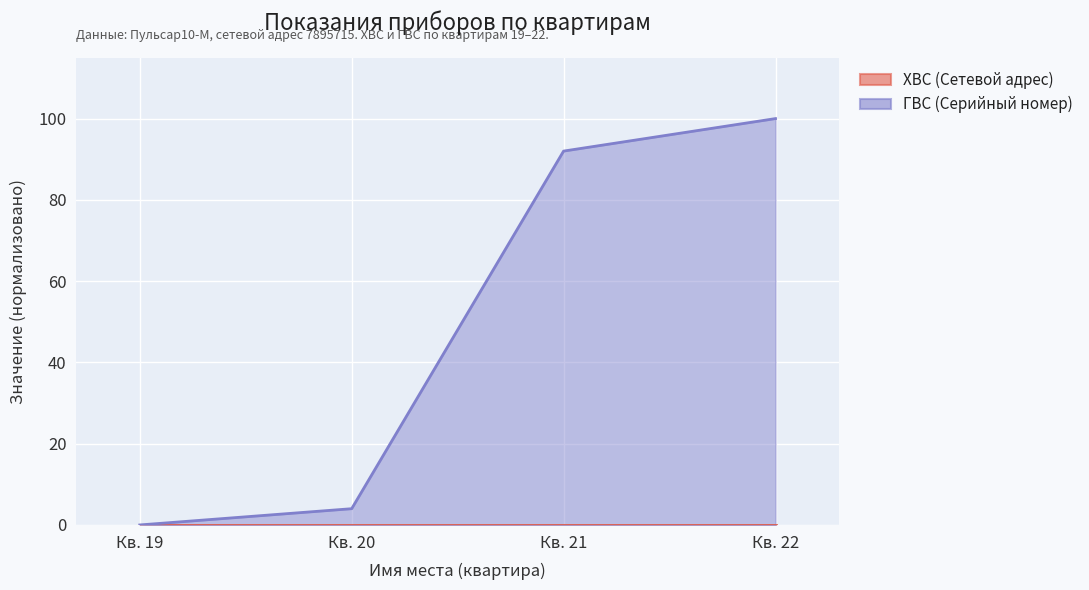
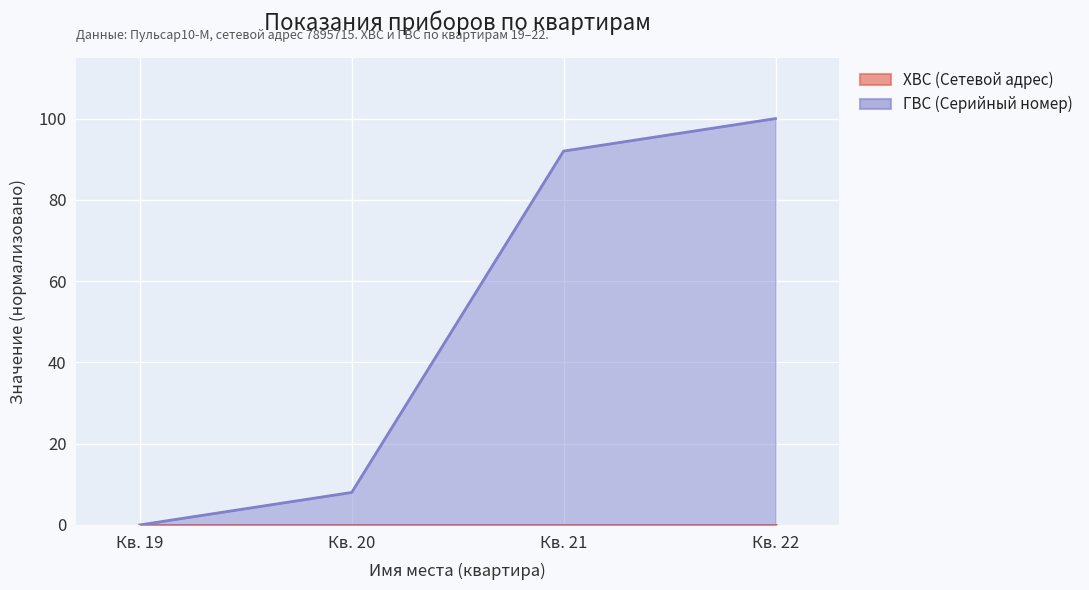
  {
    "ХВС (Сетевой адрес)": {
      "Кв. 20": 0,
      "Кв. 21": 0,
      "Кв. 22": 0
    },
    "ГВС (Серийный номер)": {
-     "Кв. 20": 4,
+     "Кв. 20": 8,
      "Кв. 21": 92,
      "Кв. 22": 100
    }
  }
